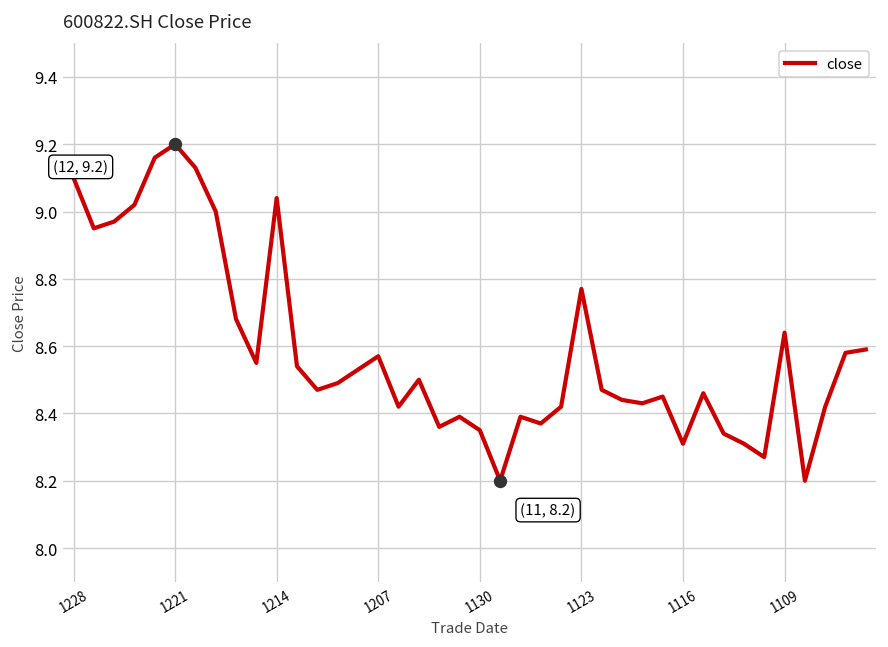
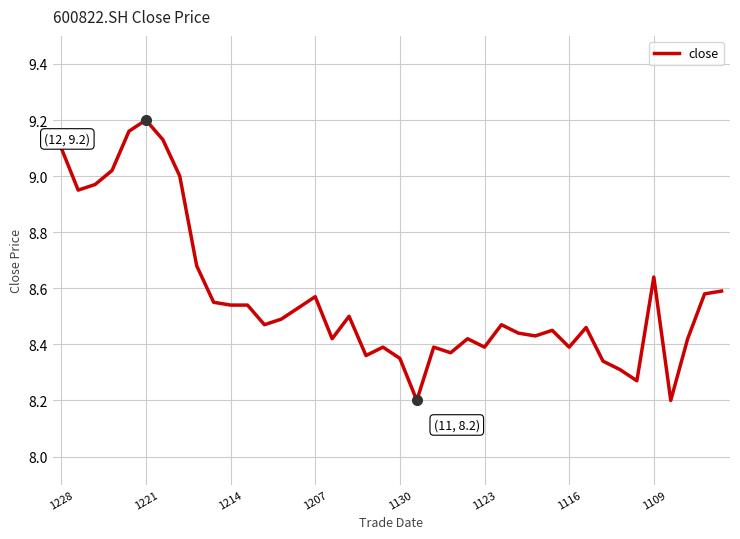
  {
    "close": {
-     "1214": 9.04,
+     "1214": 8.54,
      "1207": 8.57,
      "1130": 8.35,
-     "1123": 8.77,
-     "1116": 8.31,
+     "1123": 8.39,
+     "1116": 8.39,
      "1109": 8.64
    }
  }
